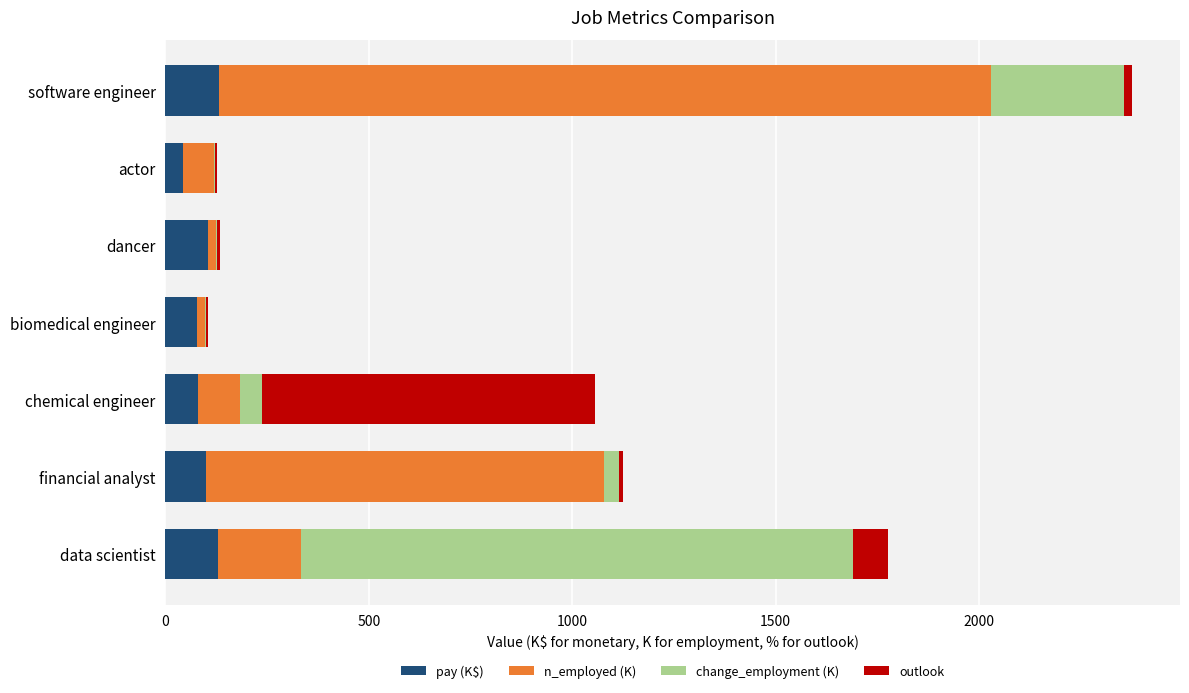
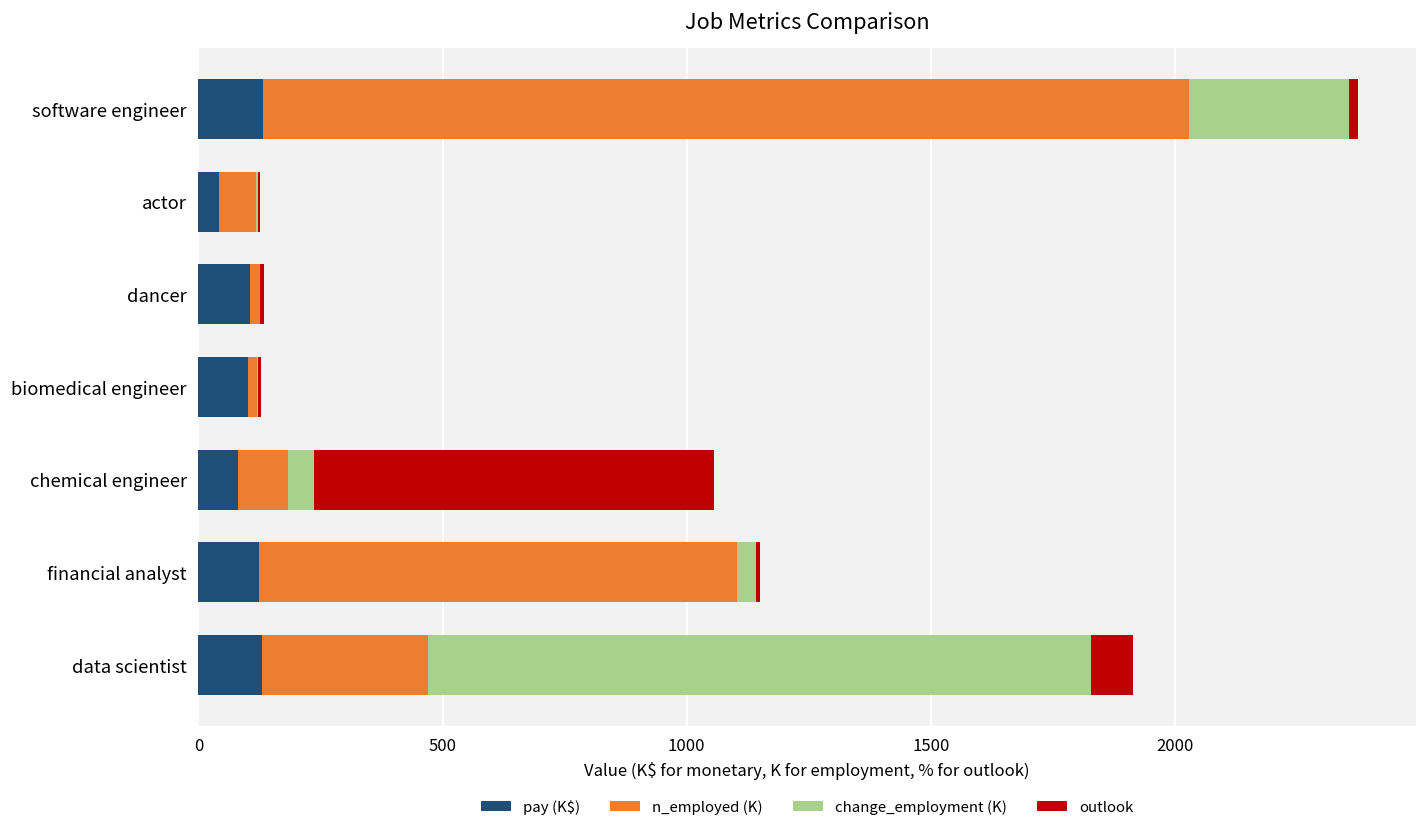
  {
    "pay (K$)": {
      "software engineer": 130,
      "actor": 40,
      "dancer": 110,
-     "biomedical engineer": 80,
+     "biomedical engineer": 100,
      "chemical engineer": 80,
-     "financial analyst": 100,
+     "financial analyst": 120,
      "data scientist": 130
    },
    "n_employed (K)": {
      "software engineer": 1900,
      "actor": 80,
      "dancer": 20,
      "biomedical engineer": 20,
      "chemical engineer": 100,
      "financial analyst": 980,
-     "data scientist": 200
+     "data scientist": 340
    },
    "change_employment (K)": {
      "software engineer": 330,
      "chemical engineer": 50,
      "financial analyst": 40,
      "data scientist": 1360
    },
    "outlook": {
      "software engineer": 20,
      "dancer": 10,
      "biomedical engineer": 10,
      "chemical engineer": 820,
      "financial analyst": 10,
      "data scientist": 90
    }
  }
